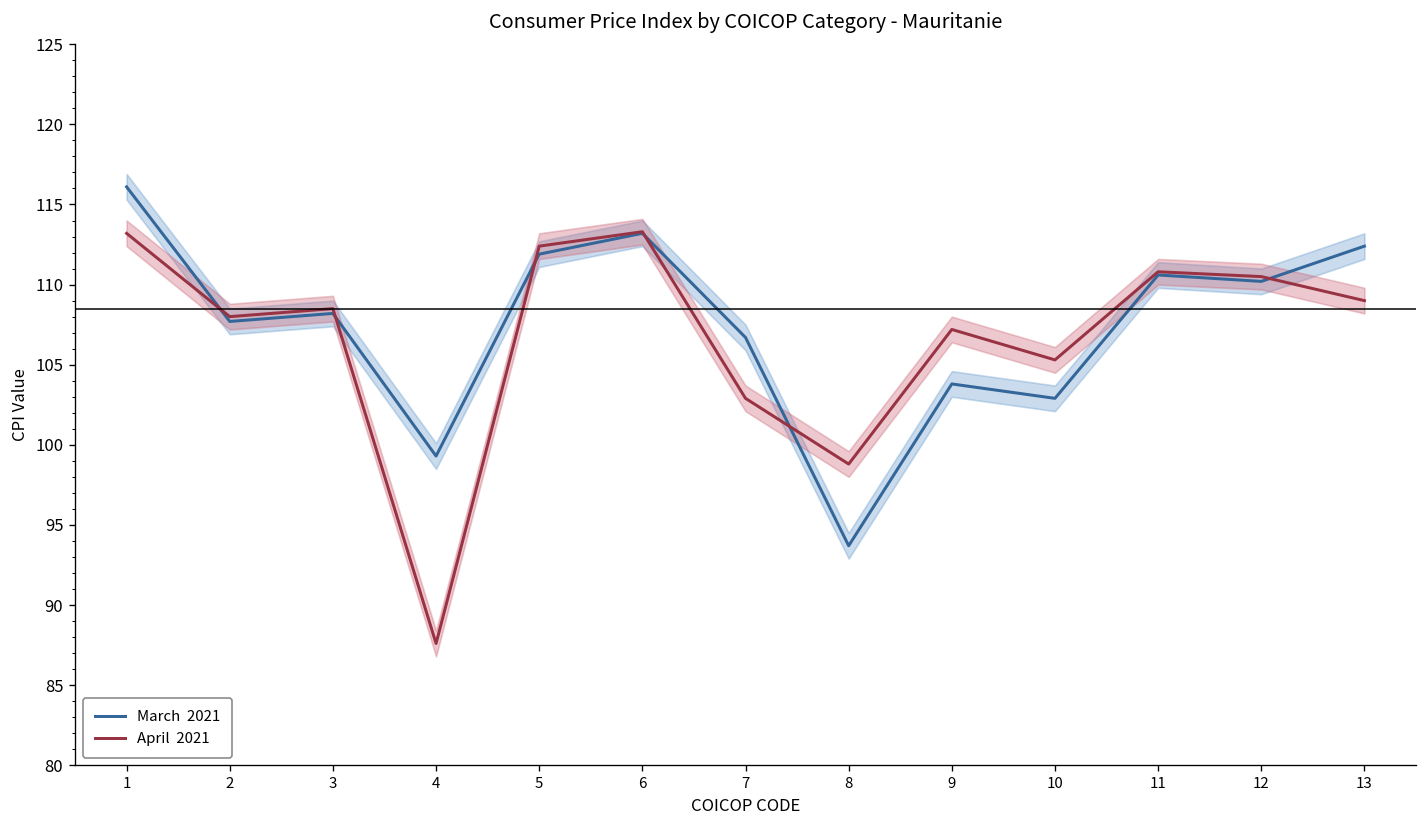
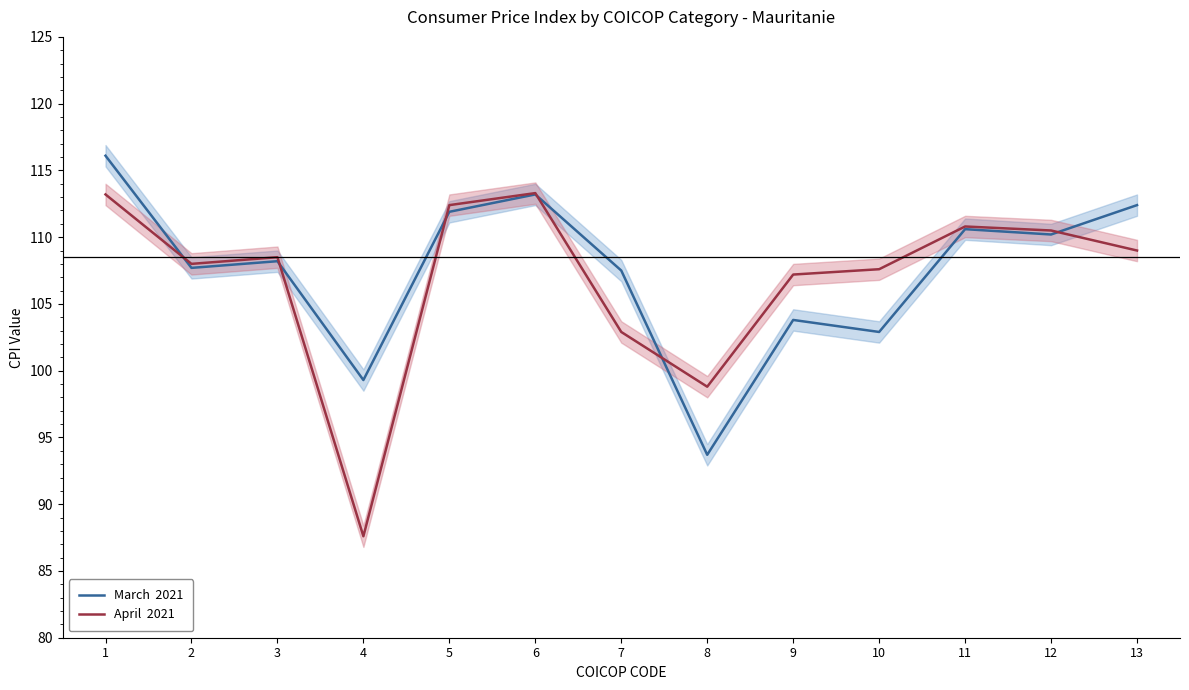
  {
    "March 2021": {
      "1": 116.1,
      "2": 107.7,
      "3": 108.2,
      "4": 99.3,
      "5": 111.9,
-     "7": 106.7,
+     "7": 107.5,
      "8": 93.7,
      "9": 103.8,
      "10": 102.9,
      "11": 110.6,
      "12": 110.2,
      "13": 112.4
    },
    "April 2021": {
      "1": 113.2,
      "2": 108.0,
      "3": 108.5,
      "4": 87.6,
      "5": 112.4,
      "7": 102.9,
      "8": 98.8,
      "9": 107.2,
-     "10": 105.3,
+     "10": 107.6,
      "11": 110.8,
      "12": 110.5,
      "13": 109.0
    }
  }
